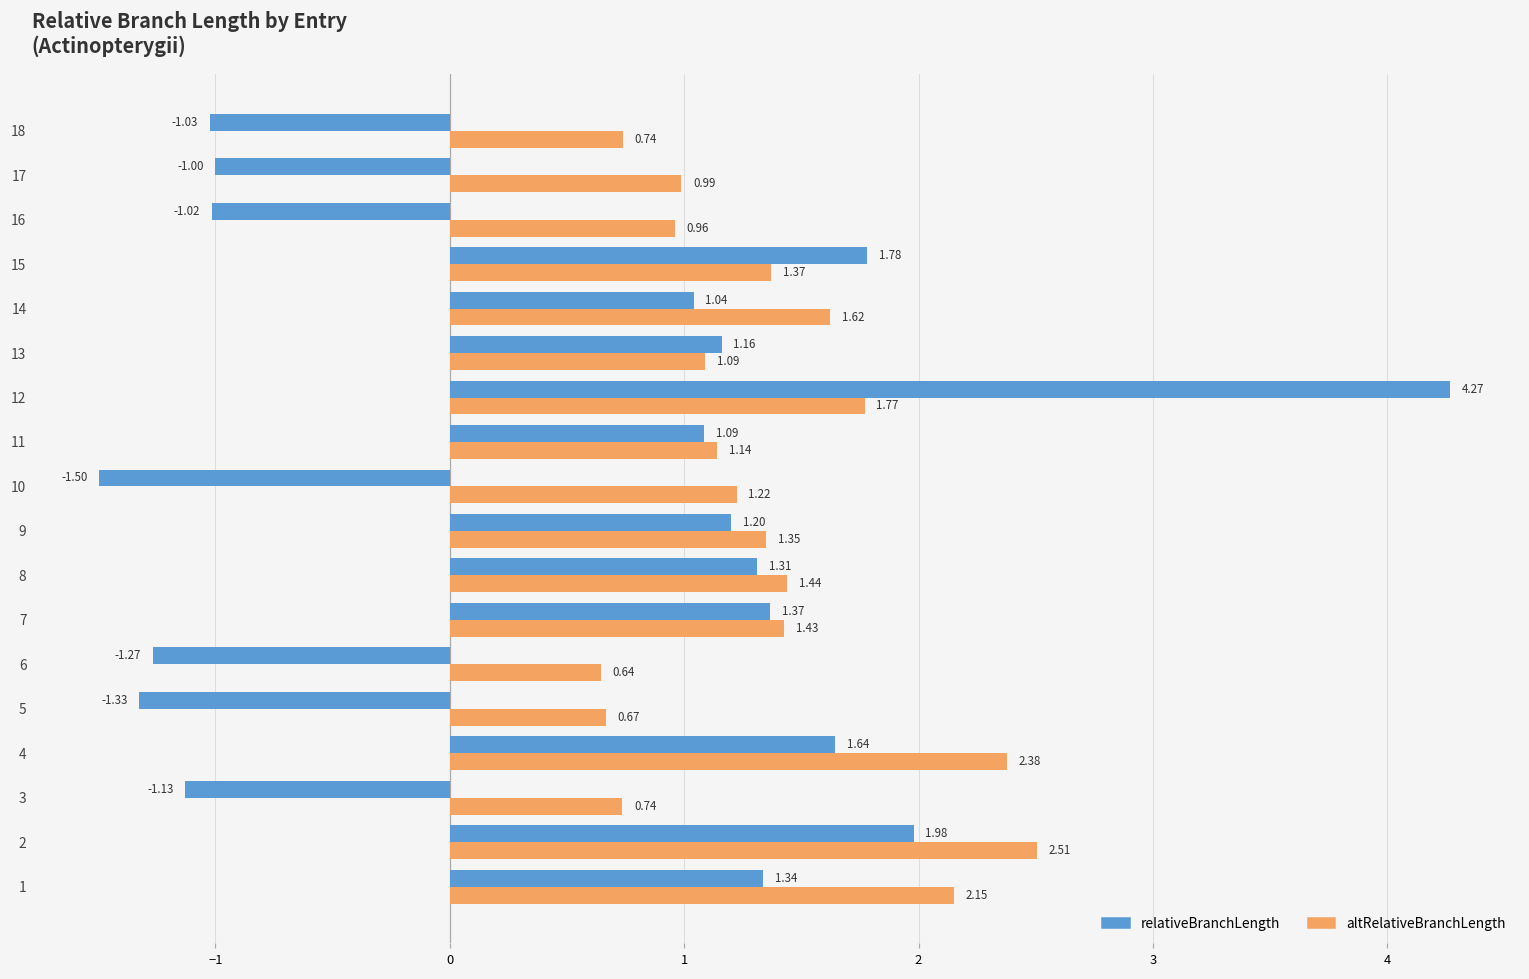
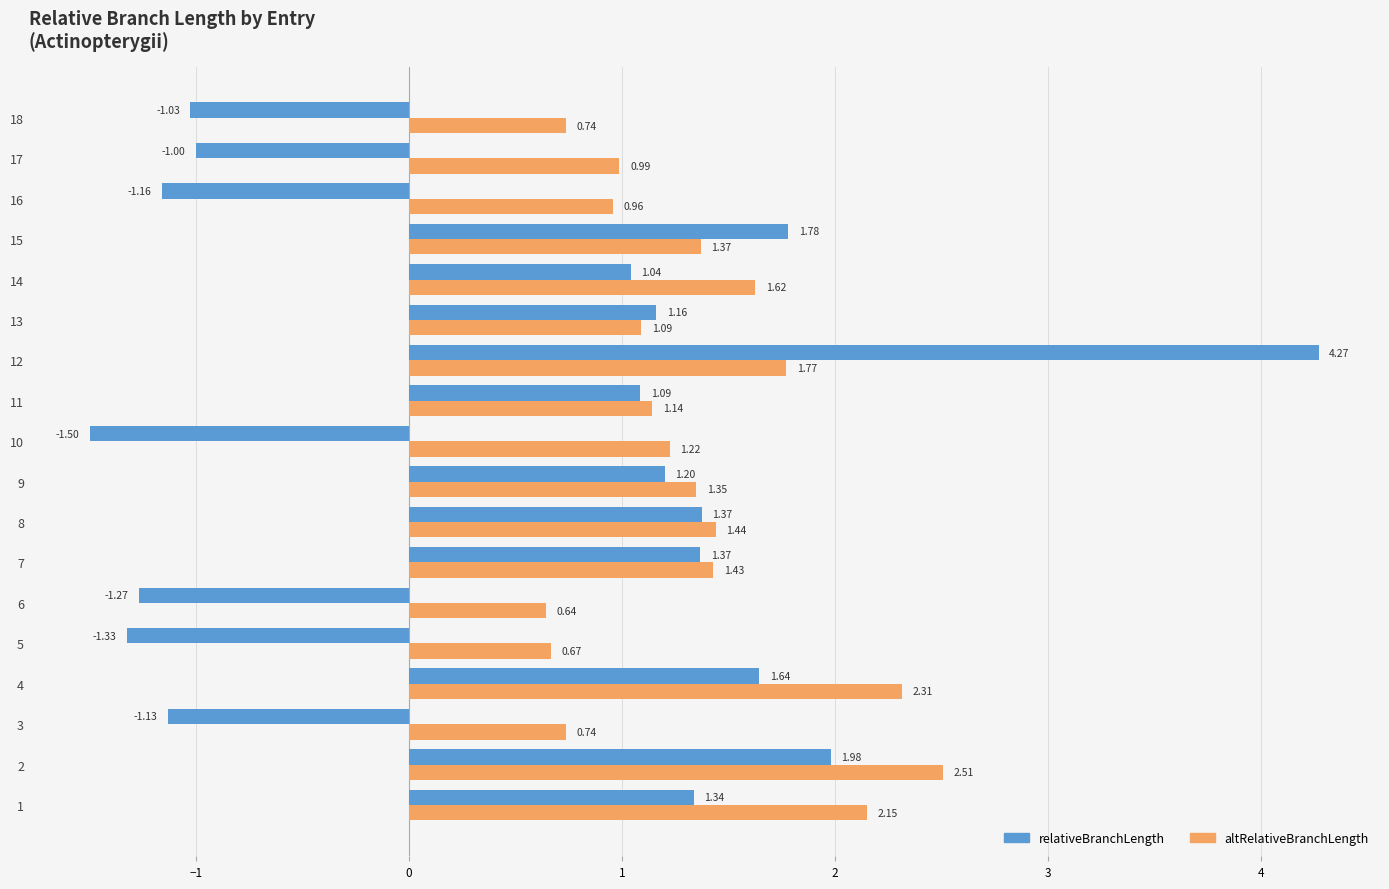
  {
    "relativeBranchLength": {
      "18": -1.03,
      "17": -1.00,
-     "16": -1.02,
+     "16": -1.16,
      "15": 1.78,
      "14": 1.04,
      "13": 1.16,
      "12": 4.27,
      "11": 1.09,
      "10": -1.50,
      "9": 1.20,
-     "8": 1.31,
+     "8": 1.37,
      "7": 1.37,
      "6": -1.27,
      "5": -1.33,
      "4": 1.64,
      "3": -1.13,
      "2": 1.98,
      "1": 1.34
    },
    "altRelativeBranchLength": {
      "18": 0.74,
      "17": 0.99,
      "16": 0.96,
      "15": 1.37,
      "14": 1.62,
      "13": 1.09,
      "12": 1.77,
      "11": 1.14,
      "10": 1.22,
      "9": 1.35,
      "8": 1.44,
      "7": 1.43,
      "6": 0.64,
      "5": 0.67,
-     "4": 2.38,
+     "4": 2.31,
      "3": 0.74,
      "2": 2.51,
      "1": 2.15
    }
  }
